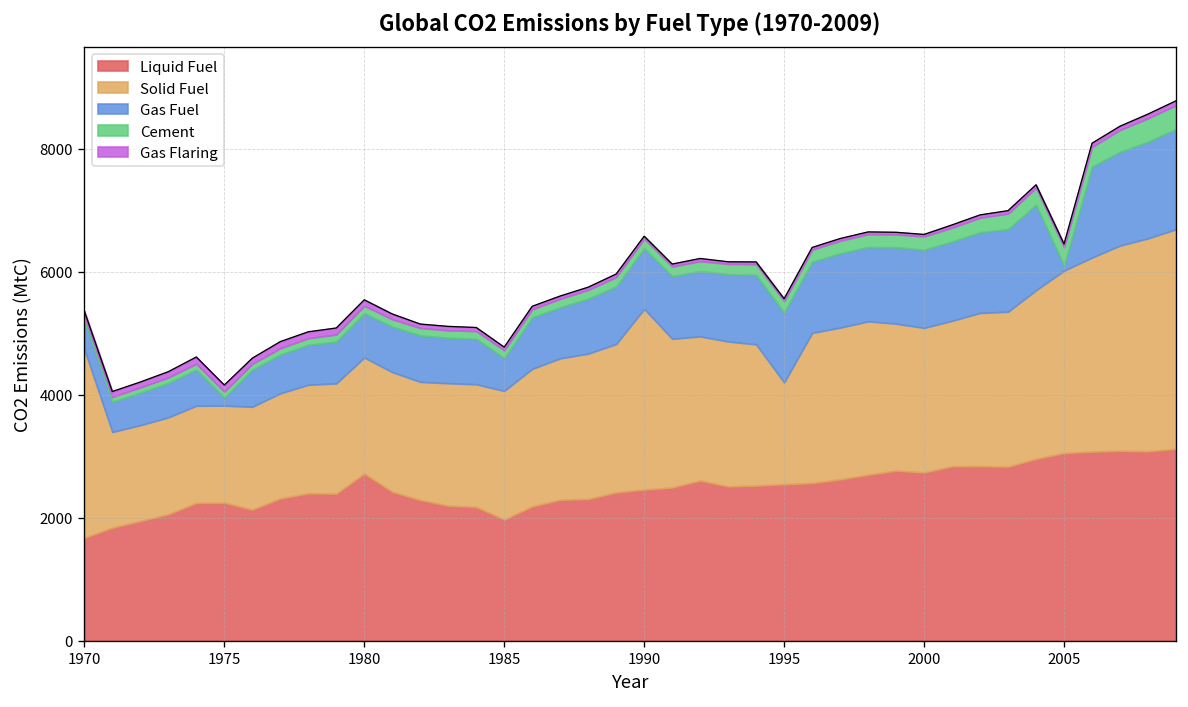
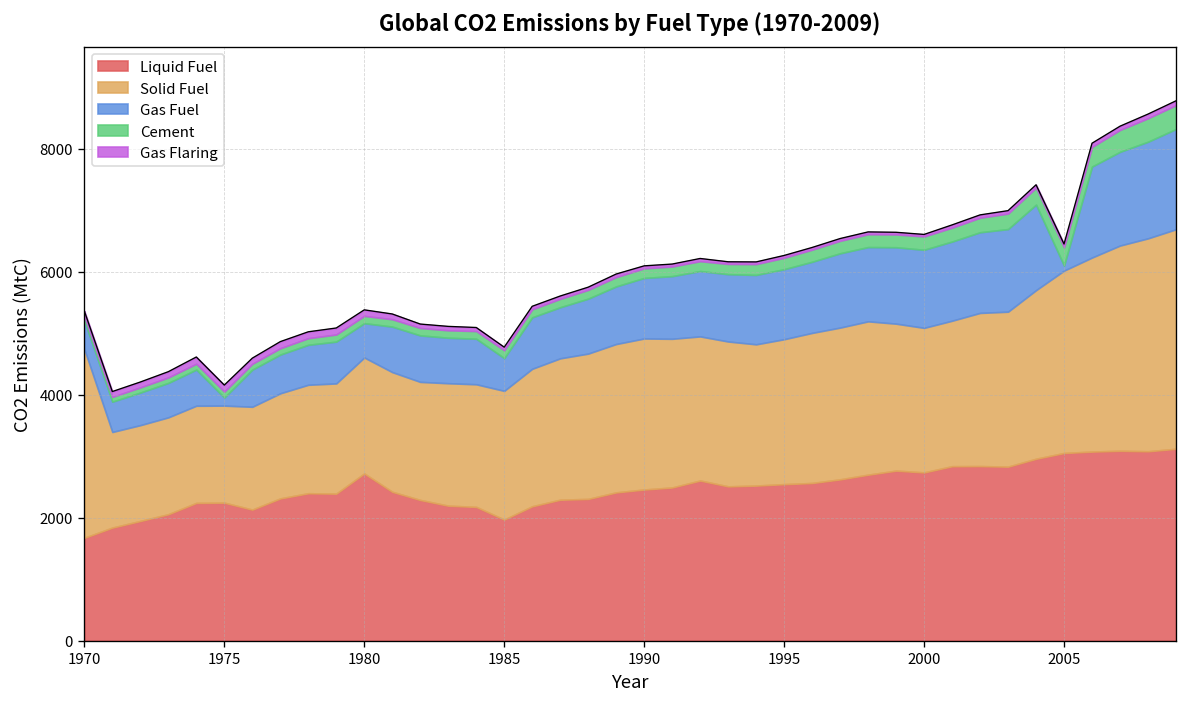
  {
    "Liquid Fuel": {
      "1970": 1700,
      "1975": 2200,
      "1980": 2700,
      "1985": 2000,
      "1990": 2500,
      "1995": 2500,
      "2000": 2700,
      "2005": 3100
    },
    "Solid Fuel": {
      "1970": 3100,
      "1975": 1600,
      "1980": 1900,
      "1985": 2100,
-     "1990": 2900,
-     "1995": 1700,
+     "1990": 2500,
+     "1995": 2400,
      "2000": 2400,
      "2005": 3000
    },
    "Gas Fuel": {
      "1970": 500,
      "1975": 100,
-     "1980": 700,
+     "1980": 600,
      "1985": 500,
      "1990": 1000,
      "1995": 1100,
      "2000": 1300,
      "2005": 100
    },
    "Cement": {
      "1970": 100,
      "1975": 100,
      "1980": 100,
      "1985": 100,
      "2005": 300
    },
    "Gas Flaring": {
      "1970": 100,
      "1975": 100,
      "1980": 100,
      "1985": 100,
      "2005": 100
    }
  }
